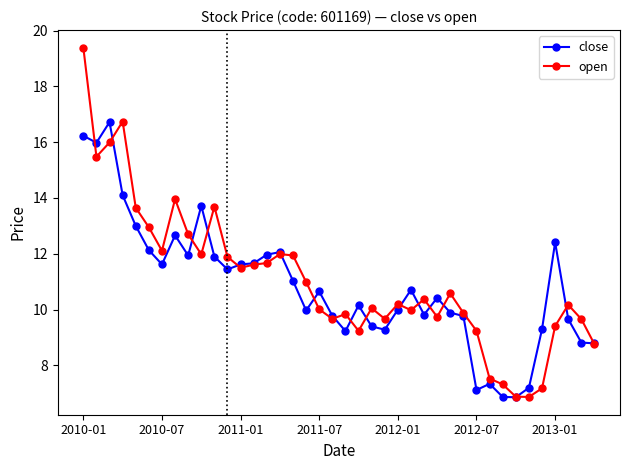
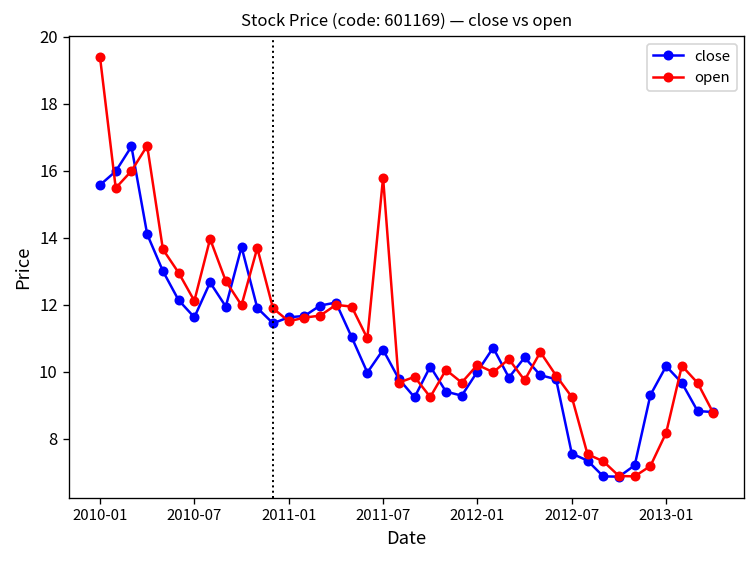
  {
    "close": {
-     "2010-01": 16.2,
+     "2010-01": 15.6,
      "2010-07": 11.6,
      "2011-01": 11.6,
      "2011-07": 10.7,
      "2012-01": 10.0,
-     "2012-07": 7.1,
-     "2013-01": 12.4
+     "2012-07": 7.6,
+     "2013-01": 10.2
    },
    "open": {
      "2010-01": 19.4,
      "2010-07": 12.1,
      "2011-01": 11.5,
-     "2011-07": 10.0,
+     "2011-07": 15.8,
      "2012-01": 10.2,
      "2012-07": 9.2,
-     "2013-01": 9.4
+     "2013-01": 8.2
    }
  }
